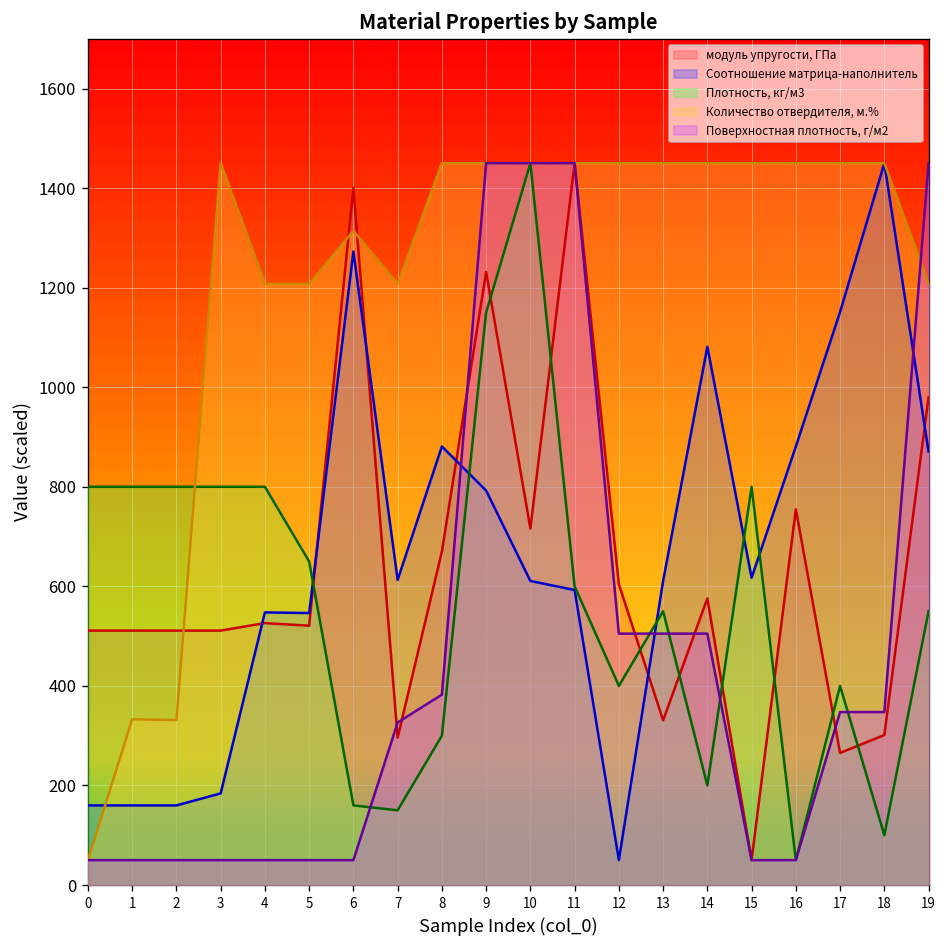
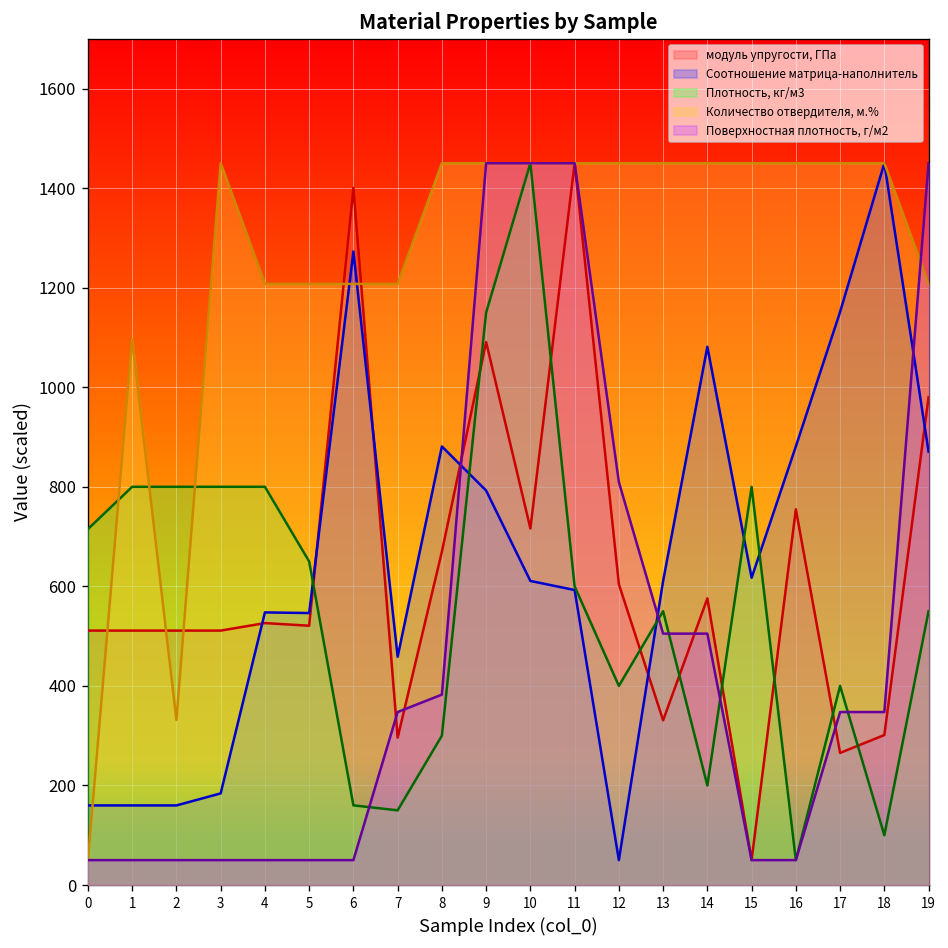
  {
    "модуль упругости, ГПа": {
      "0": 510,
      "1": 510,
      "2": 510,
      "3": 510,
      "4": 530,
      "5": 520,
      "6": 1400,
      "7": 300,
      "8": 670,
-     "9": 1230,
+     "9": 1090,
      "10": 720,
      "12": 600,
      "13": 330,
      "14": 580,
      "16": 750,
      "17": 270,
      "18": 300,
      "19": 980
    },
    "Соотношение матрица-наполнитель": {
      "0": 160,
      "1": 160,
      "2": 160,
      "3": 180,
      "4": 550,
      "5": 550,
      "6": 1270,
-     "7": 610,
+     "7": 460,
      "8": 880,
      "9": 790,
      "10": 610,
      "11": 590,
      "12": 50,
      "13": 610,
      "14": 1080,
      "15": 620,
      "16": 880,
      "17": 1150,
      "19": 870
    },
    "Плотность, кг/м3": {
-     "0": 800,
+     "0": 720,
      "1": 800,
      "2": 800,
      "3": 800,
      "4": 800,
      "5": 650,
      "6": 160,
      "7": 150,
      "8": 300,
      "9": 1150,
      "11": 600,
      "12": 400,
      "13": 550,
      "14": 200,
      "15": 800,
      "17": 400,
      "18": 100,
      "19": 550
    },
    "Количество отвердителя, м.%": {
-     "1": 330,
+     "1": 1100,
      "2": 330,
      "3": 1450,
      "4": 1210,
      "5": 1210,
-     "6": 1310,
+     "6": 1210,
      "7": 1210,
      "8": 1450,
      "12": 1450,
      "13": 1450,
      "14": 1450,
      "15": 1450,
      "16": 1450,
      "17": 1450,
      "19": 1210
    },
    "Поверхностная плотность, г/м2": {
      "1": 50,
      "2": 50,
      "3": 50,
      "4": 50,
      "5": 50,
      "6": 50,
-     "7": 330,
+     "7": 350,
      "8": 380,
-     "12": 510,
+     "12": 810,
      "13": 510,
      "14": 510,
      "17": 350,
      "18": 350,
      "19": 1450
    }
  }
